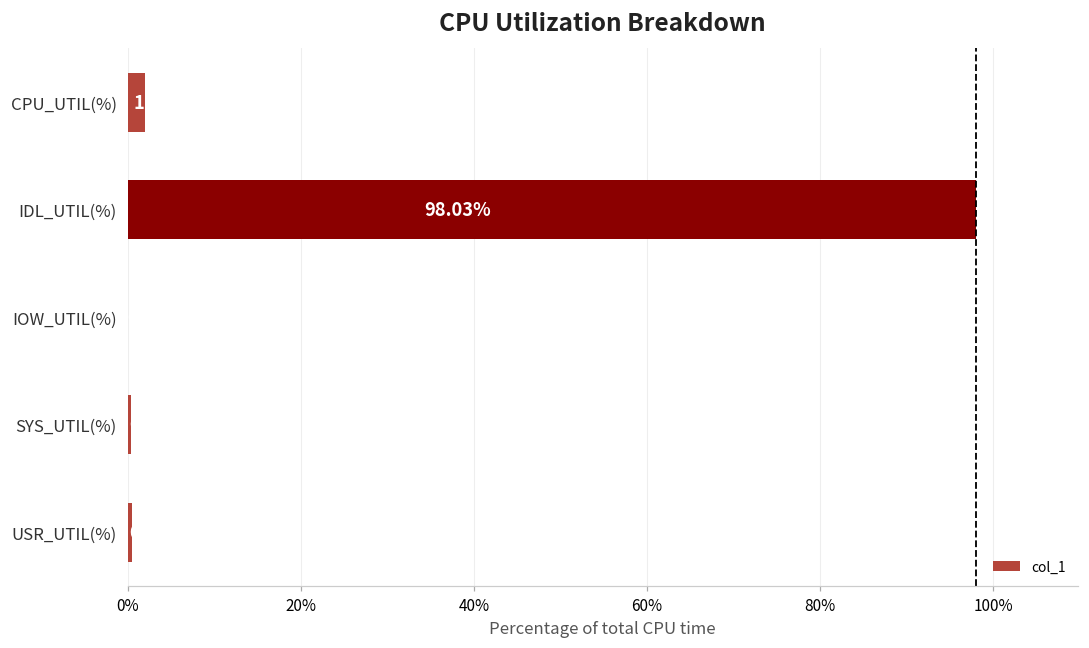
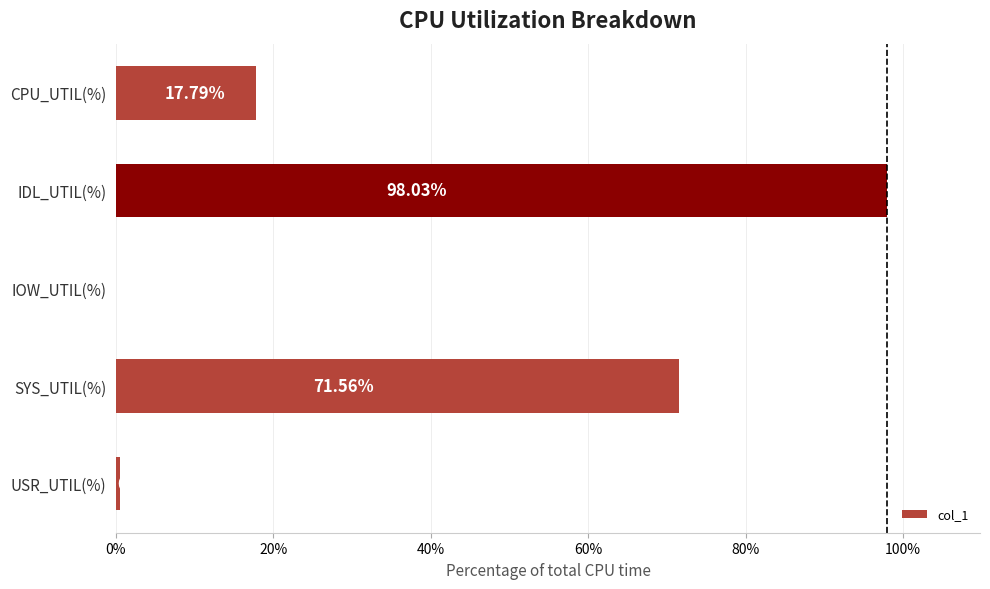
  {
-   "CPU_UTIL(%)": "2%",
-   "SYS_UTIL(%)": "0%",
+   "CPU_UTIL(%)": "18%",
+   "SYS_UTIL(%)": "72%",
    "USR_UTIL(%)": "1%"
  }
